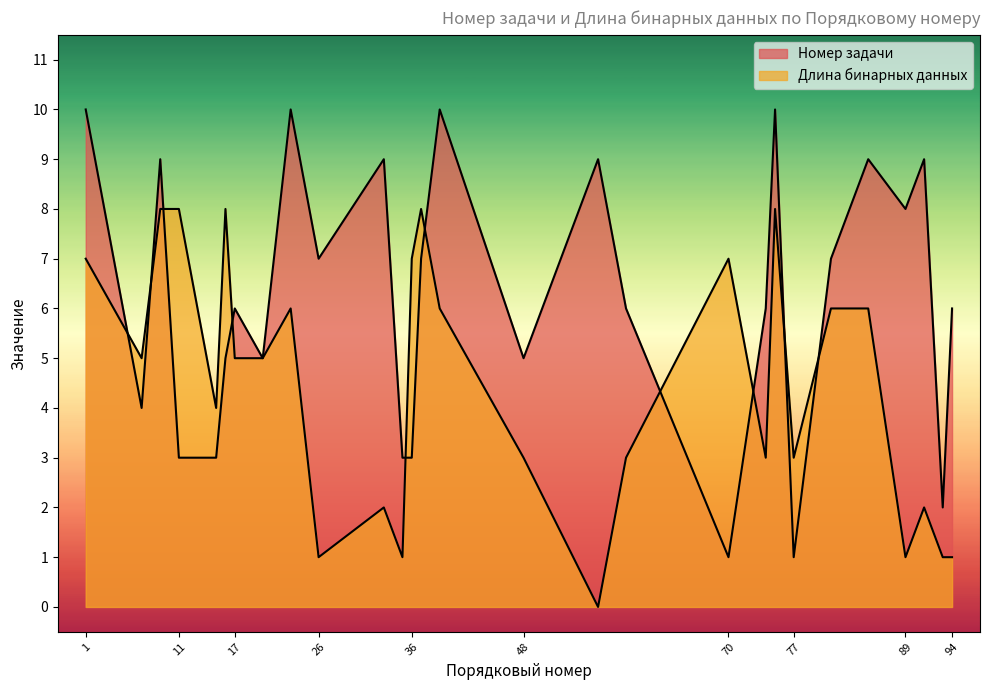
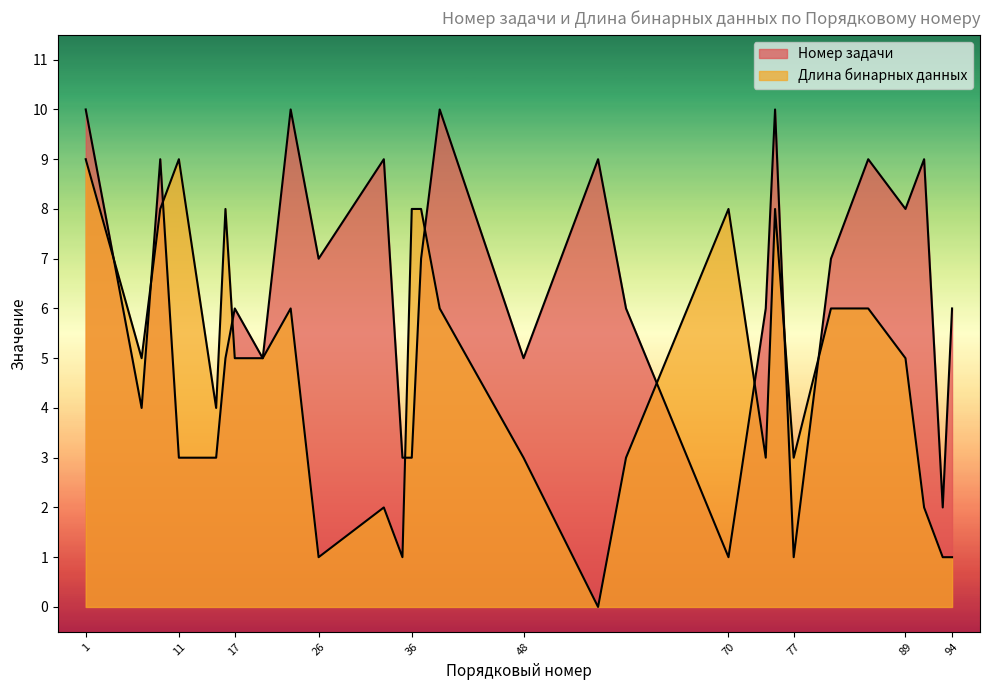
  {
    "Номер задачи": {
      "1": 10,
      "11": 3,
      "17": 6,
      "26": 7,
      "36": 3,
      "48": 5,
      "70": 1,
      "77": 1,
      "89": 8,
      "94": 6
    },
    "Длина бинарных данных": {
-     "1": 7,
-     "11": 8,
+     "1": 9,
+     "11": 9,
      "17": 5,
      "26": 1,
-     "36": 7,
+     "36": 8,
      "48": 3,
-     "70": 7,
+     "70": 8,
      "77": 3,
-     "89": 1,
+     "89": 5,
      "94": 1
    }
  }
